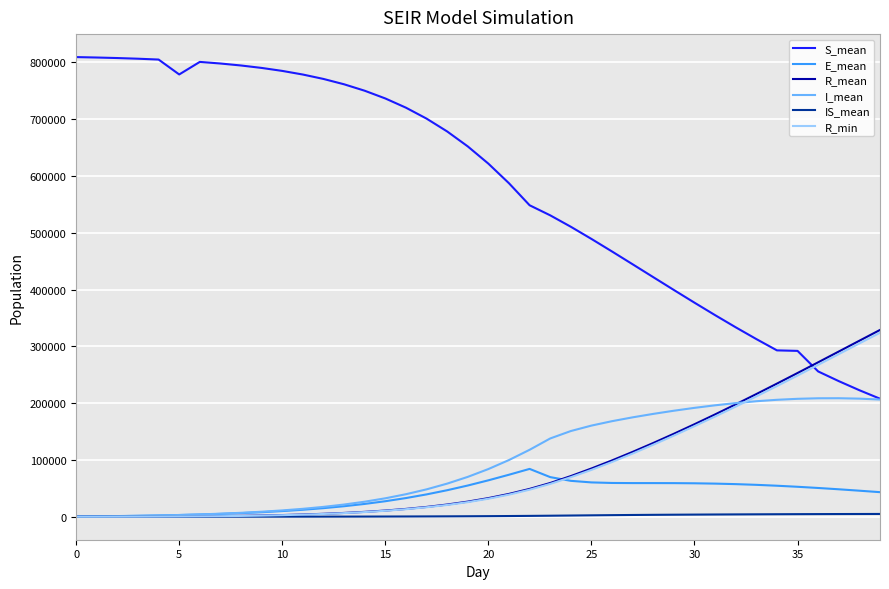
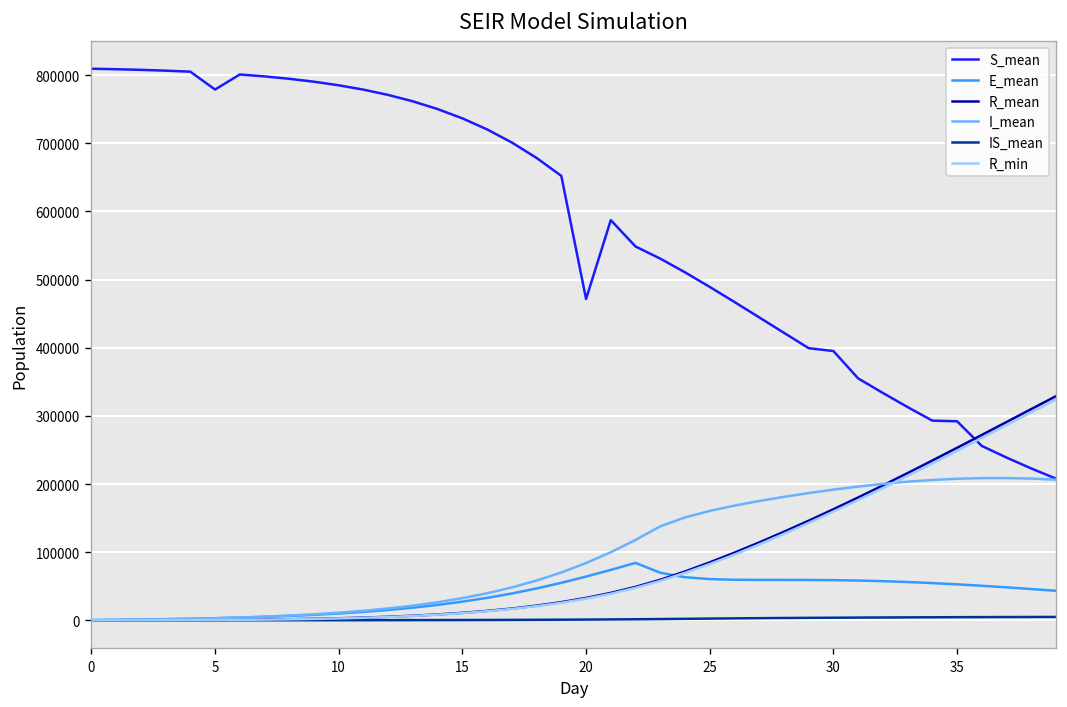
  {
    "S_mean": {
      "0": 810000,
      "5": 780000,
      "10": 790000,
      "15": 740000,
-     "20": 620000,
+     "20": 470000,
      "25": 490000,
-     "30": 380000,
+     "30": 400000,
      "35": 290000
    }
  }
